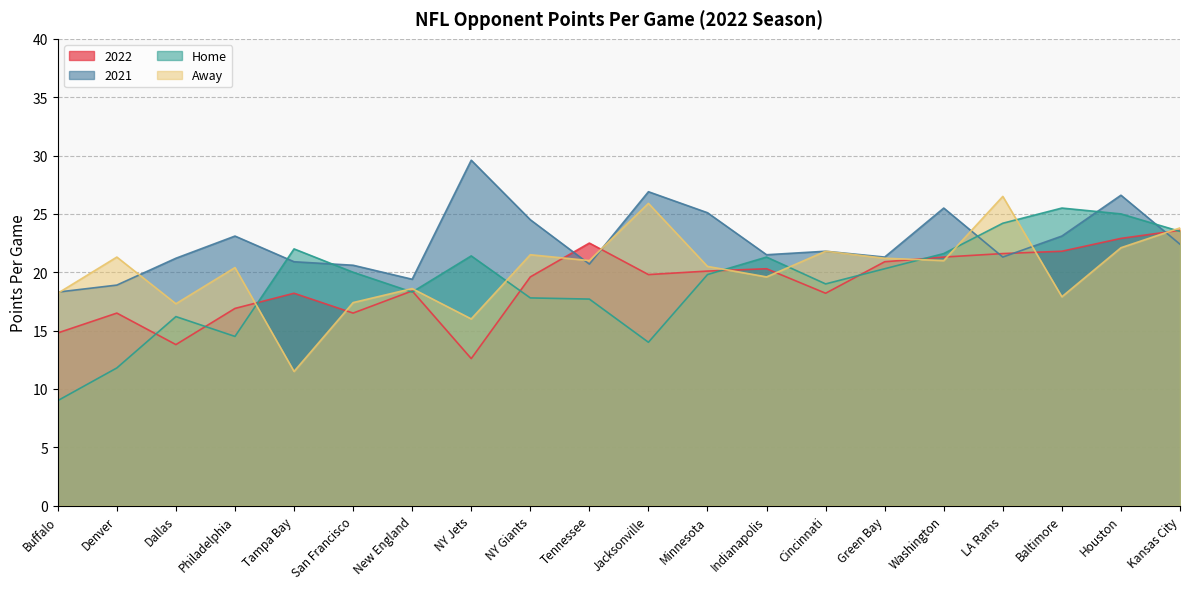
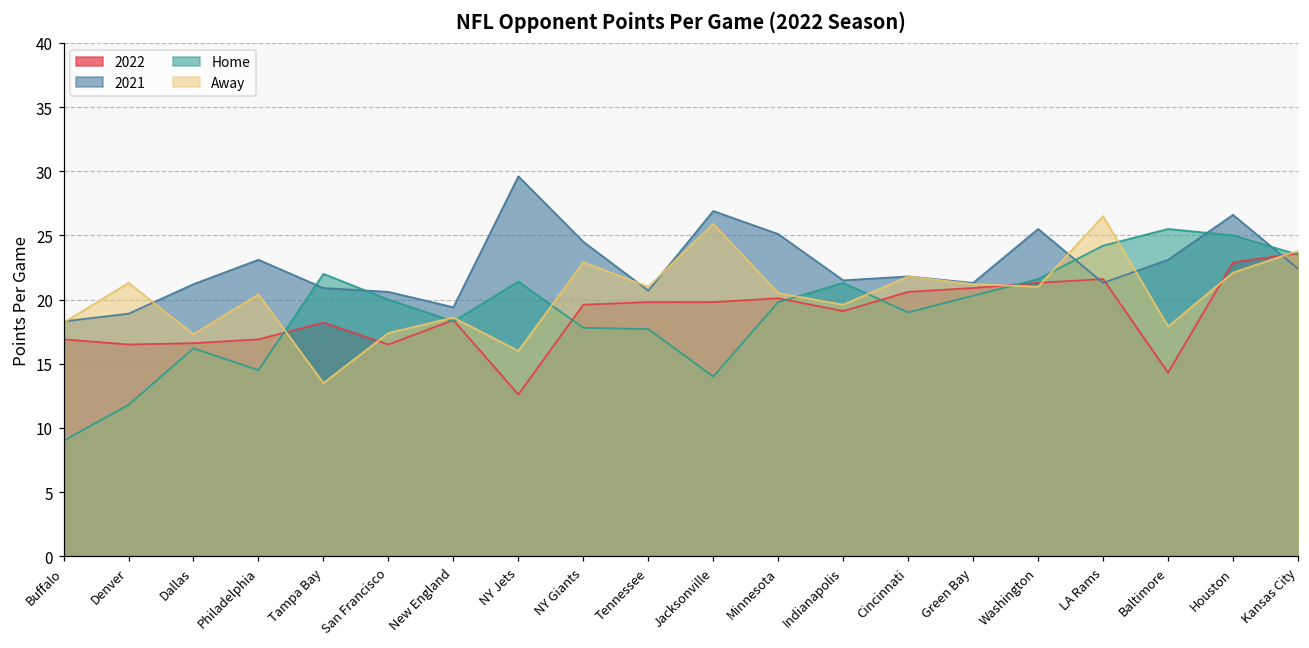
  {
    "2022": {
-     "Buffalo": 14.8,
+     "Buffalo": 16.9,
      "Denver": 16.5,
-     "Dallas": 13.8,
+     "Dallas": 16.6,
      "Philadelphia": 16.9,
      "Tampa Bay": 18.2,
      "San Francisco": 16.5,
      "NY Jets": 12.6,
      "NY Giants": 19.6,
-     "Tennessee": 22.5,
+     "Tennessee": 19.8,
      "Jacksonville": 19.8,
      "Minnesota": 20.1,
-     "Indianapolis": 20.3,
-     "Cincinnati": 18.2,
+     "Indianapolis": 19.1,
+     "Cincinnati": 20.6,
      "Green Bay": 20.9,
      "Washington": 21.3,
      "LA Rams": 21.6,
-     "Baltimore": 21.8,
+     "Baltimore": 14.3,
      "Houston": 22.9
    },
    "Away": {
      "Denver": 21.3,
      "Dallas": 17.3,
      "Philadelphia": 20.4,
-     "Tampa Bay": 11.5,
+     "Tampa Bay": 13.5,
      "San Francisco": 17.4,
      "NY Jets": 16.0,
-     "NY Giants": 21.5,
+     "NY Giants": 22.9,
      "Tennessee": 21.0,
      "Jacksonville": 25.9,
      "Minnesota": 20.5,
      "Indianapolis": 19.6,
      "Washington": 21.0,
      "LA Rams": 26.5,
      "Baltimore": 17.9,
      "Houston": 22.1
    }
  }
